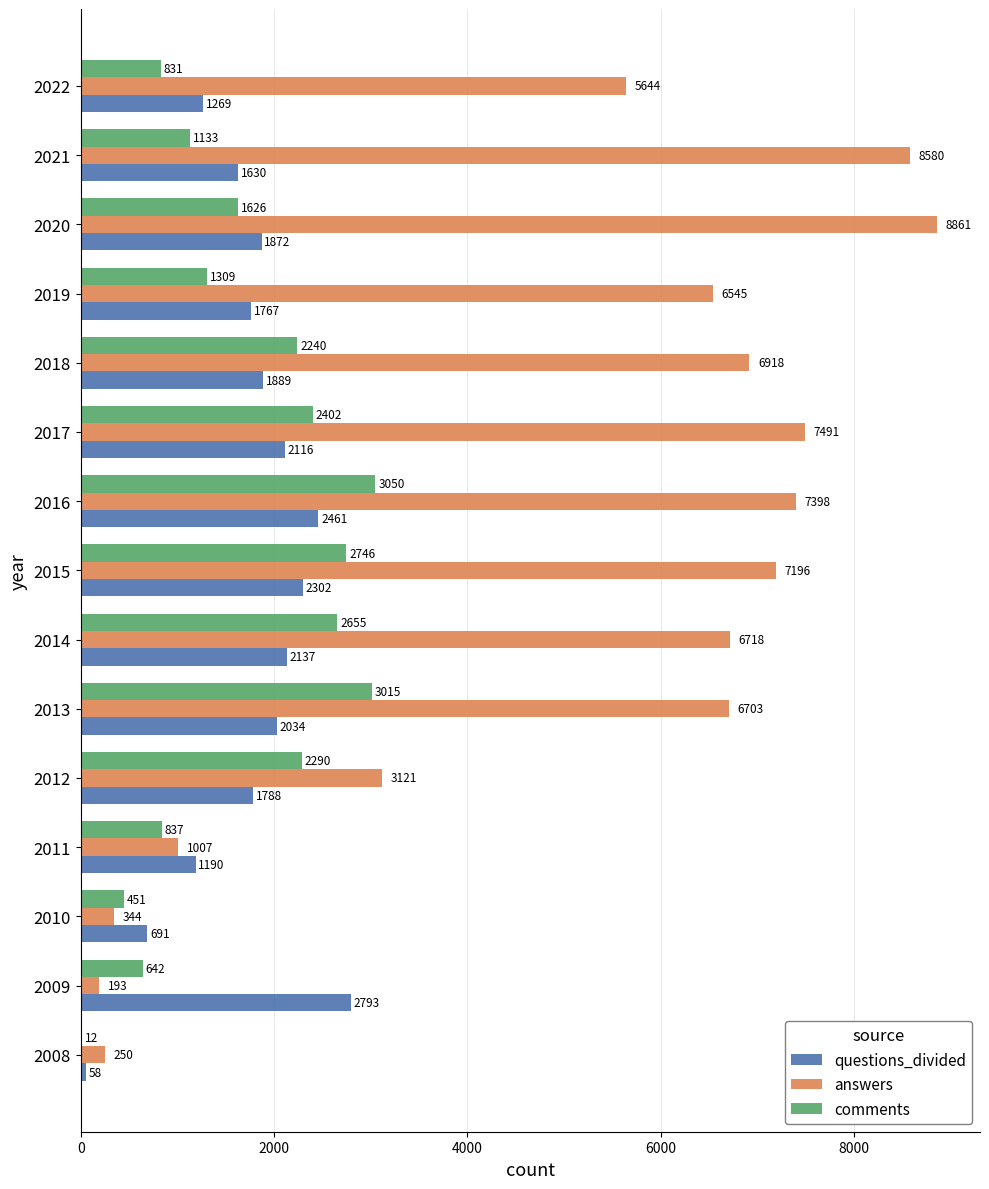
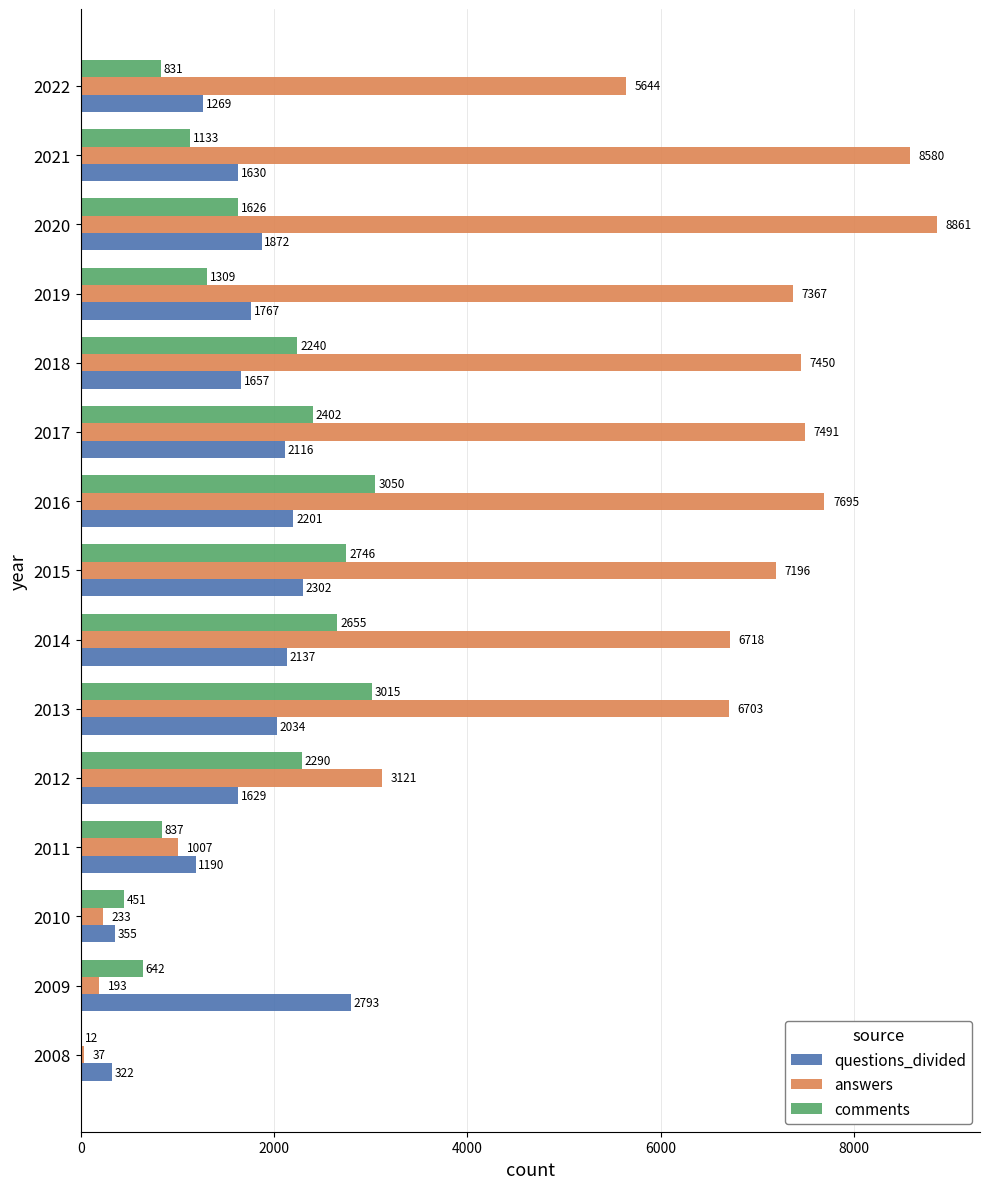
  {
    "questions_divided": {
      "2022": 1269,
      "2021": 1630,
      "2020": 1872,
      "2019": 1767,
-     "2018": 1889,
+     "2018": 1657,
      "2017": 2116,
-     "2016": 2461,
+     "2016": 2201,
      "2015": 2302,
      "2014": 2137,
      "2013": 2034,
-     "2012": 1788,
+     "2012": 1629,
      "2011": 1190,
-     "2010": 691,
+     "2010": 355,
      "2009": 2793,
-     "2008": 58
+     "2008": 322
    },
    "answers": {
      "2022": 5644,
      "2021": 8580,
      "2020": 8861,
-     "2019": 6545,
-     "2018": 6918,
+     "2019": 7367,
+     "2018": 7450,
      "2017": 7491,
-     "2016": 7398,
+     "2016": 7695,
      "2015": 7196,
      "2014": 6718,
      "2013": 6703,
      "2012": 3121,
      "2011": 1007,
-     "2010": 344,
+     "2010": 233,
      "2009": 193,
-     "2008": 250
+     "2008": 37
    },
    "comments": {
      "2022": 831,
      "2021": 1133,
      "2020": 1626,
      "2019": 1309,
      "2018": 2240,
      "2017": 2402,
      "2016": 3050,
      "2015": 2746,
      "2014": 2655,
      "2013": 3015,
      "2012": 2290,
      "2011": 837,
      "2010": 451,
      "2009": 642,
      "2008": 12
    }
  }
